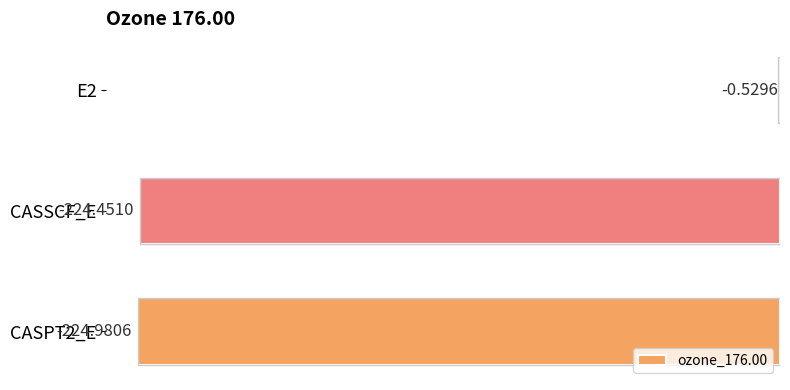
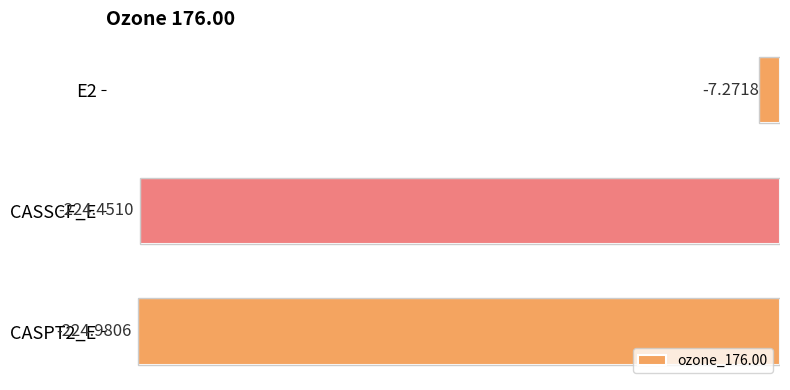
  {
-   "E2": -0.5296,
+   "E2": -7.2718,
    "CASSCF_E": -224.4510,
    "CASPT2_E": -224.9806
  }
